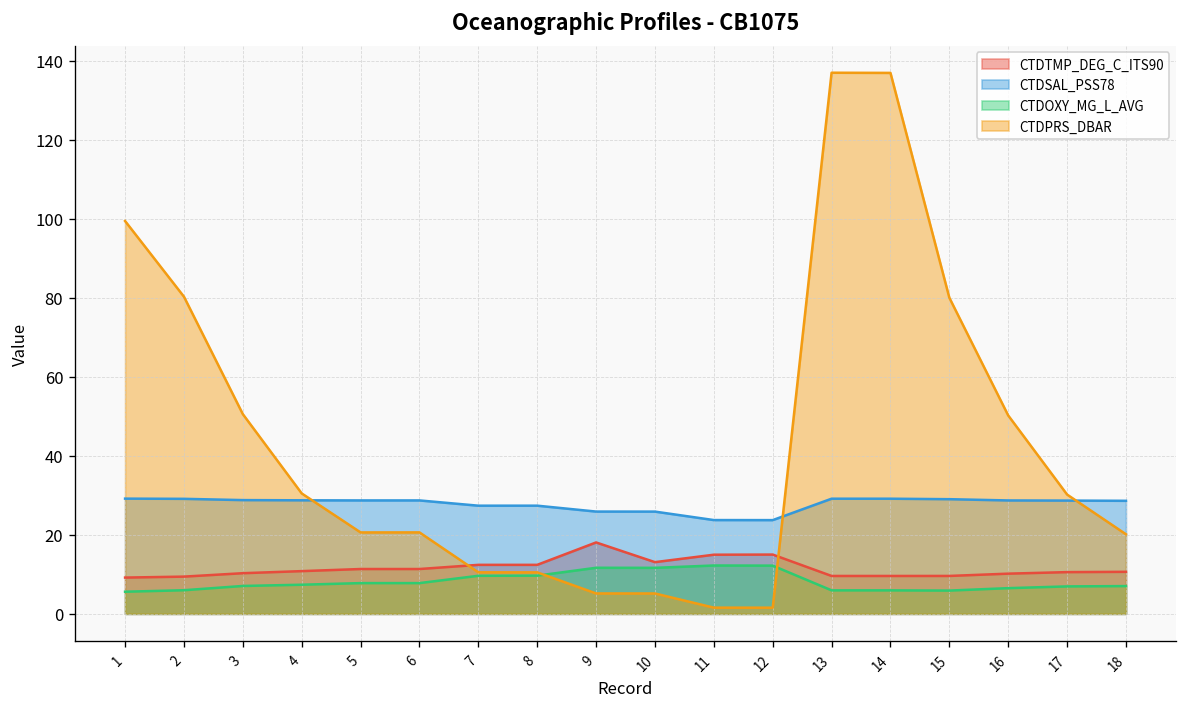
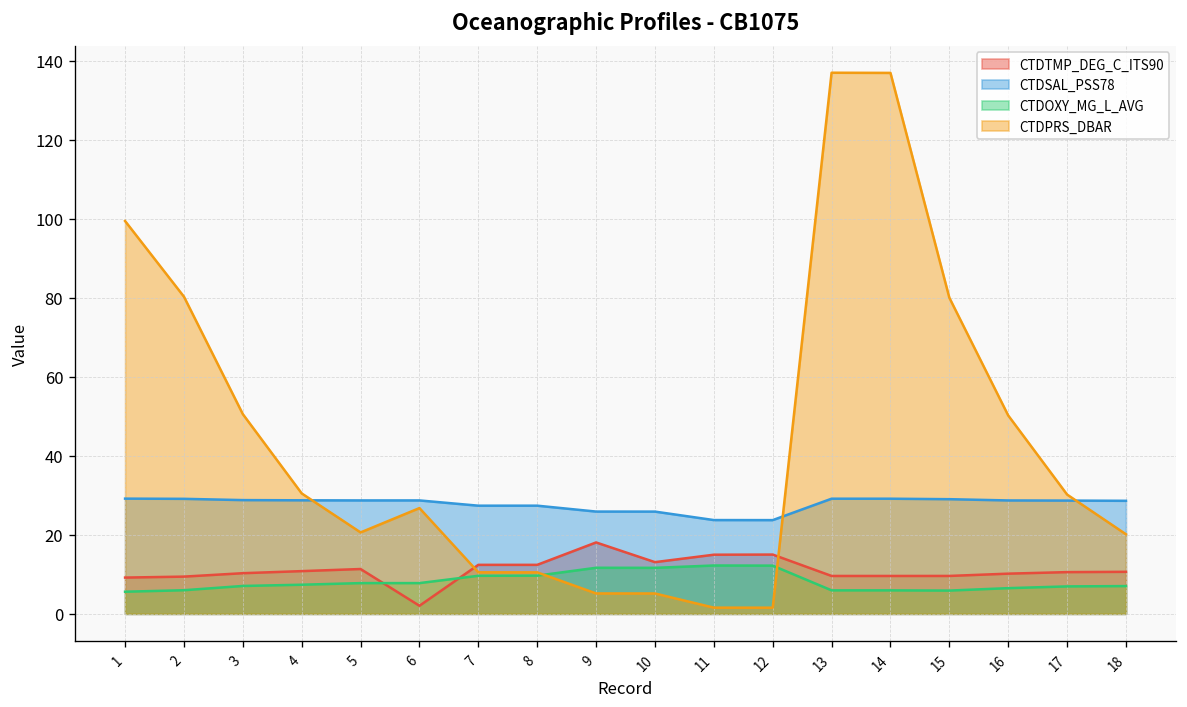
  {
    "CTDTMP_DEG_C_ITS90": {
      "1": 9,
      "2": 9,
      "3": 10,
      "4": 11,
      "5": 11,
-     "6": 11,
+     "6": 2,
      "7": 12,
      "8": 12,
      "9": 18,
      "10": 13,
      "11": 15,
      "12": 15,
      "13": 10,
      "14": 10,
      "15": 10,
      "16": 10,
      "17": 11,
      "18": 11
    },
    "CTDSAL_PSS78": {
      "1": 29,
      "2": 29,
      "3": 29,
      "4": 29,
      "5": 29,
      "6": 29,
      "7": 27,
      "8": 27,
      "9": 26,
      "10": 26,
      "11": 24,
      "12": 24,
      "13": 29,
      "14": 29,
      "15": 29,
      "16": 29,
      "17": 29,
      "18": 29
    },
    "CTDOXY_MG_L_AVG": {
      "1": 6,
      "2": 6,
      "3": 7,
      "4": 7,
      "5": 8,
      "6": 8,
      "7": 10,
      "8": 10,
      "9": 12,
      "10": 12,
      "11": 12,
      "12": 12,
      "13": 6,
      "14": 6,
      "15": 6,
      "16": 6,
      "17": 7,
      "18": 7
    },
    "CTDPRS_DBAR": {
      "1": 99,
      "2": 80,
      "3": 51,
      "4": 30,
      "5": 21,
-     "6": 21,
+     "6": 27,
      "7": 11,
      "8": 10,
      "9": 5,
      "10": 5,
      "11": 2,
      "12": 2,
      "13": 137,
      "14": 137,
      "15": 80,
      "16": 50,
      "17": 30,
      "18": 20
    }
  }
